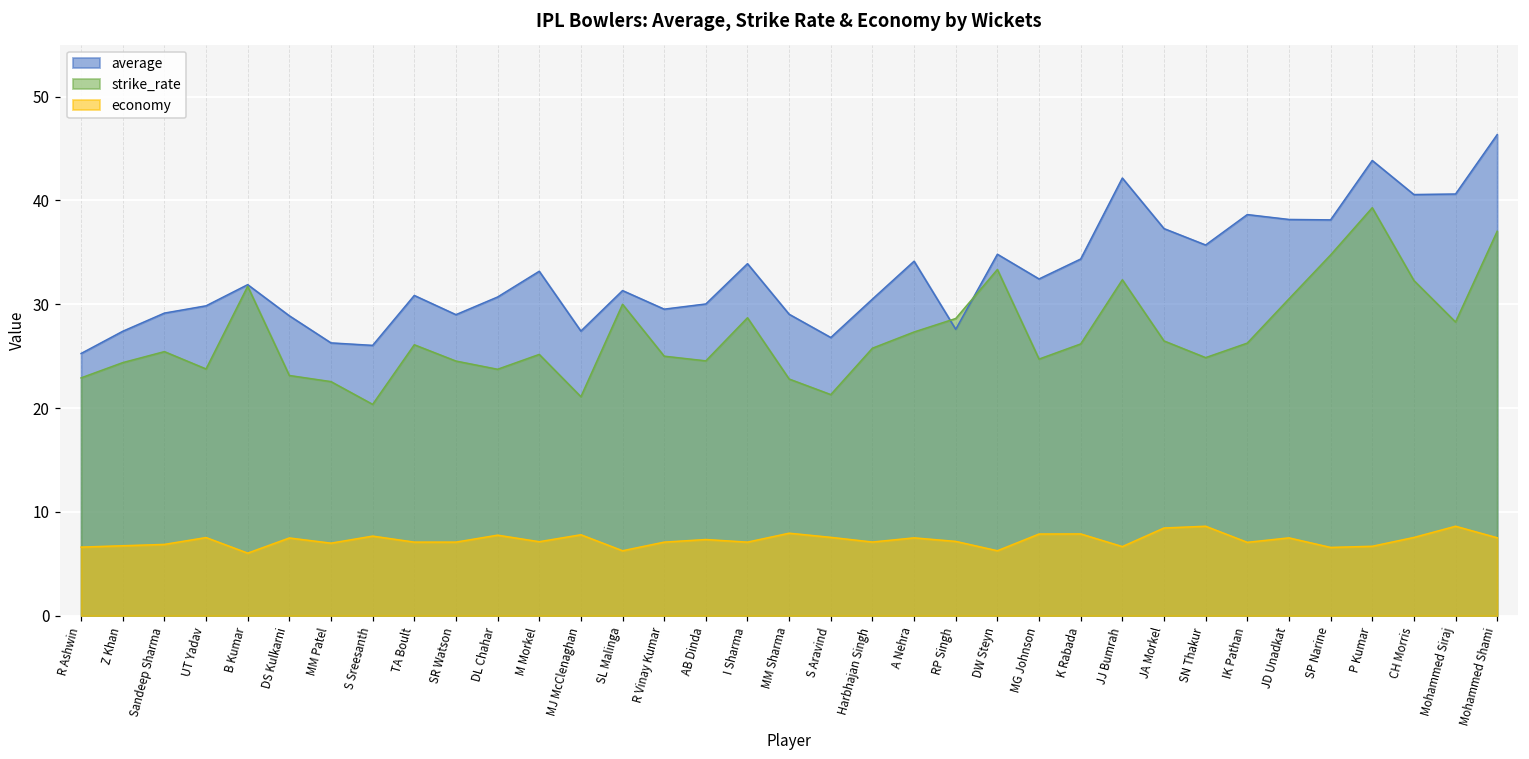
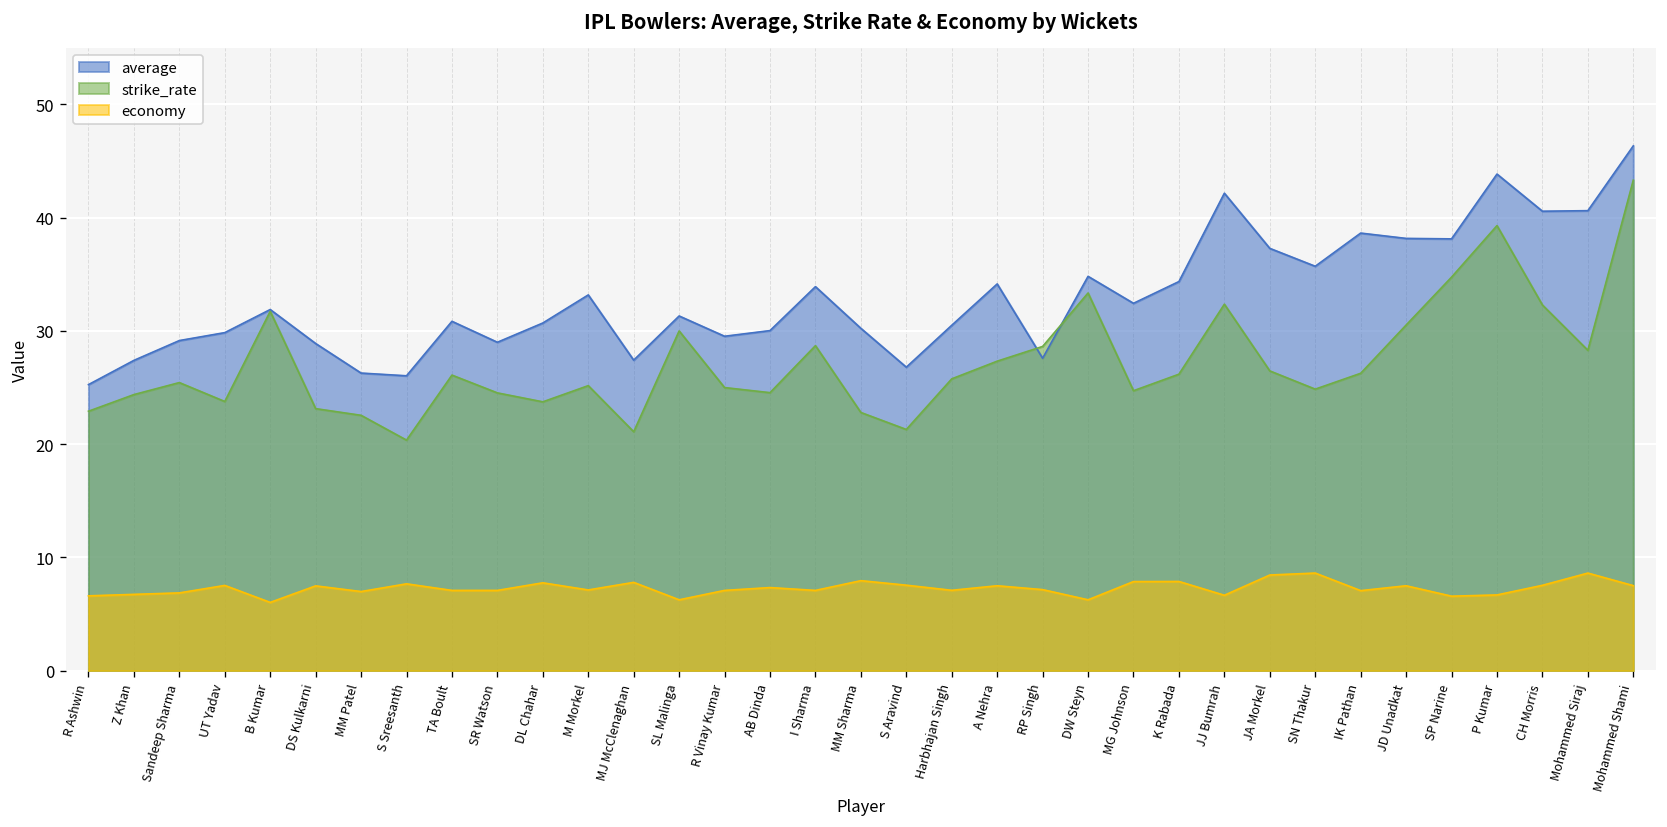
  {
    "average": {
      "R Ashwin": 25,
      "Z Khan": 27,
      "Sandeep Sharma": 29,
      "UT Yadav": 30,
      "DS Kulkarni": 29,
      "MM Patel": 26,
      "S Sreesanth": 26,
      "TA Boult": 31,
      "SR Watson": 29,
      "DL Chahar": 31,
      "M Morkel": 33,
      "MJ McClenaghan": 27,
      "SL Malinga": 31,
      "R Vinay Kumar": 30,
      "AB Dinda": 30,
      "I Sharma": 34,
-     "MM Sharma": 29,
+     "MM Sharma": 30,
      "S Aravind": 27,
      "Harbhajan Singh": 31,
      "A Nehra": 34,
      "RP Singh": 28,
      "DW Steyn": 35,
      "MG Johnson": 32,
      "K Rabada": 34,
      "JJ Bumrah": 42,
      "JA Morkel": 37,
      "SN Thakur": 36,
      "IK Pathan": 39,
      "JD Unadkat": 38,
      "SP Narine": 38,
      "P Kumar": 44,
      "CH Morris": 41,
      "Mohammed Siraj": 41,
      "Mohammed Shami": 46
    },
    "strike_rate": {
      "R Ashwin": 23,
      "Z Khan": 24,
      "Sandeep Sharma": 25,
      "UT Yadav": 24,
      "DS Kulkarni": 23,
      "MM Patel": 23,
      "S Sreesanth": 20,
      "TA Boult": 26,
      "SR Watson": 25,
      "DL Chahar": 24,
      "M Morkel": 25,
      "MJ McClenaghan": 21,
      "SL Malinga": 30,
      "R Vinay Kumar": 25,
      "AB Dinda": 25,
      "I Sharma": 29,
      "MM Sharma": 23,
      "S Aravind": 21,
      "Harbhajan Singh": 26,
      "A Nehra": 27,
      "RP Singh": 29,
      "DW Steyn": 33,
      "MG Johnson": 25,
      "K Rabada": 26,
      "JJ Bumrah": 32,
      "JA Morkel": 26,
      "SN Thakur": 25,
      "IK Pathan": 26,
      "JD Unadkat": 31,
      "SP Narine": 35,
      "P Kumar": 39,
      "CH Morris": 32,
      "Mohammed Siraj": 28,
-     "Mohammed Shami": 37
+     "Mohammed Shami": 43
    },
    "economy": {
      "R Ashwin": 7,
      "Z Khan": 7,
      "Sandeep Sharma": 7,
      "UT Yadav": 8,
      "B Kumar": 6,
      "DS Kulkarni": 7,
      "MM Patel": 7,
      "S Sreesanth": 8,
      "TA Boult": 7,
      "SR Watson": 7,
      "DL Chahar": 8,
      "M Morkel": 7,
      "MJ McClenaghan": 8,
      "SL Malinga": 6,
      "R Vinay Kumar": 7,
      "AB Dinda": 7,
      "I Sharma": 7,
      "MM Sharma": 8,
      "S Aravind": 8,
      "Harbhajan Singh": 7,
      "A Nehra": 8,
      "RP Singh": 7,
      "DW Steyn": 6,
      "MG Johnson": 8,
      "K Rabada": 8,
      "JJ Bumrah": 7,
      "JA Morkel": 8,
      "SN Thakur": 9,
      "IK Pathan": 7,
      "JD Unadkat": 8,
      "SP Narine": 7,
      "P Kumar": 7,
      "CH Morris": 8,
      "Mohammed Siraj": 9,
      "Mohammed Shami": 8
    }
  }
